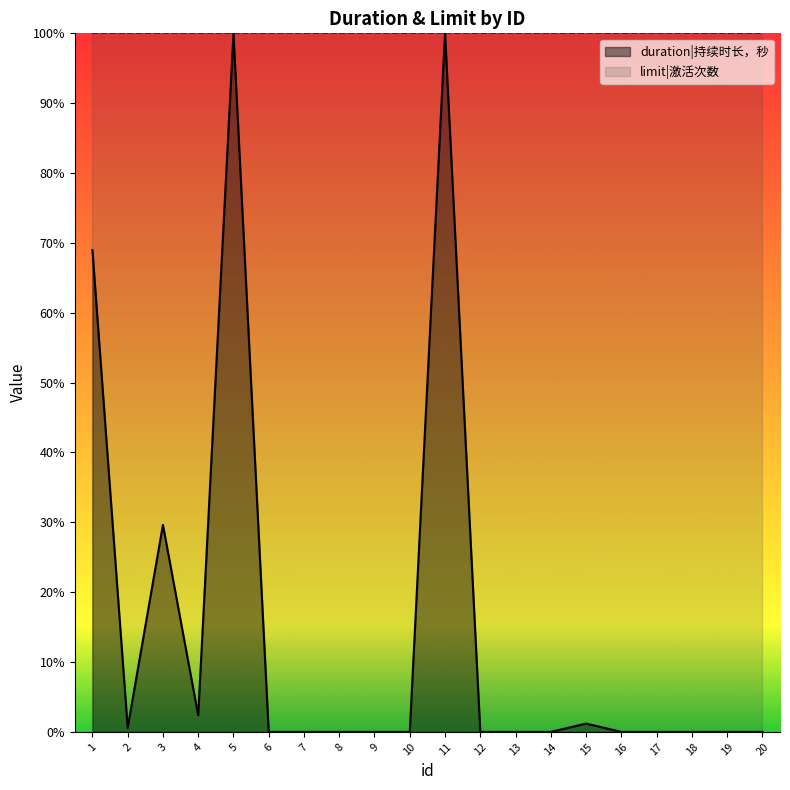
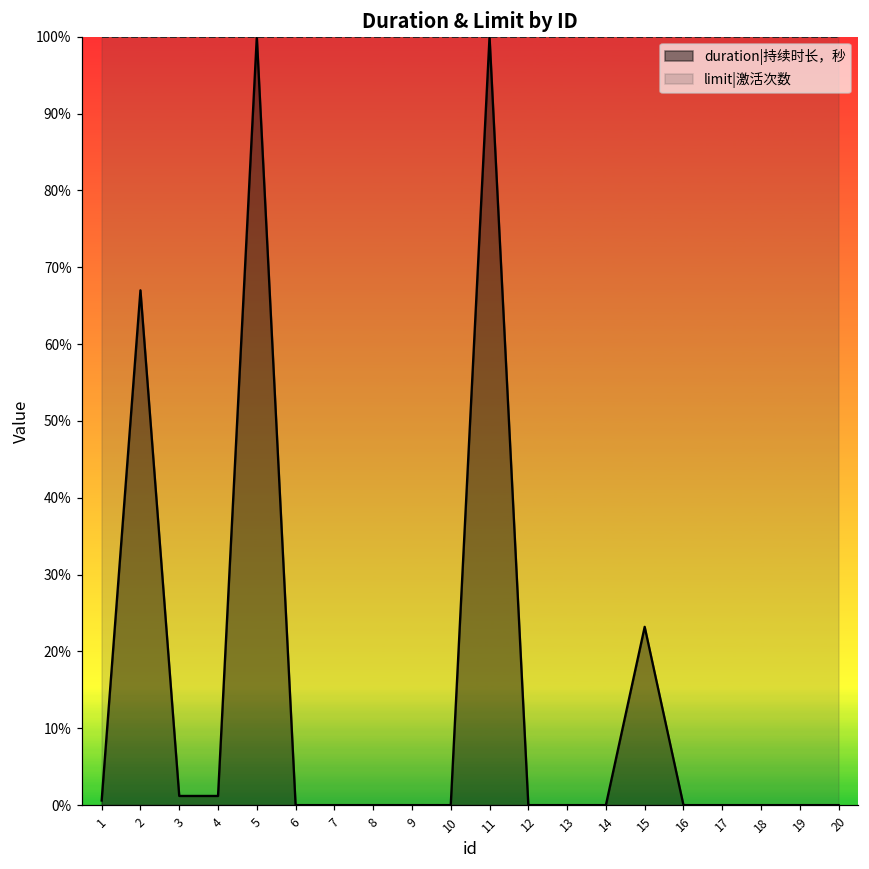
  {
    "duration|持续时长，秒": {
-     "1": "69%",
-     "2": "1%",
-     "3": "30%",
-     "4": "2%",
+     "1": "1%",
+     "2": "67%",
+     "3": "1%",
+     "4": "1%",
      "6": "0%",
      "7": "0%",
      "8": "0%",
      "9": "0%",
      "10": "0%",
      "12": "0%",
      "13": "0%",
      "14": "0%",
-     "15": "1%",
+     "15": "23%",
      "16": "0%",
      "17": "0%",
      "18": "0%",
      "19": "0%",
      "20": "0%"
    },
    "limit|激活次数": {
      "1": "100%",
      "2": "100%",
      "3": "100%",
      "4": "100%",
      "6": "100%",
      "7": "100%",
      "8": "100%",
      "9": "100%",
      "10": "100%",
      "12": "100%",
      "13": "100%",
      "14": "100%",
      "15": "100%",
      "16": "100%",
      "17": "100%",
      "18": "100%",
      "19": "100%",
      "20": "100%"
    }
  }
